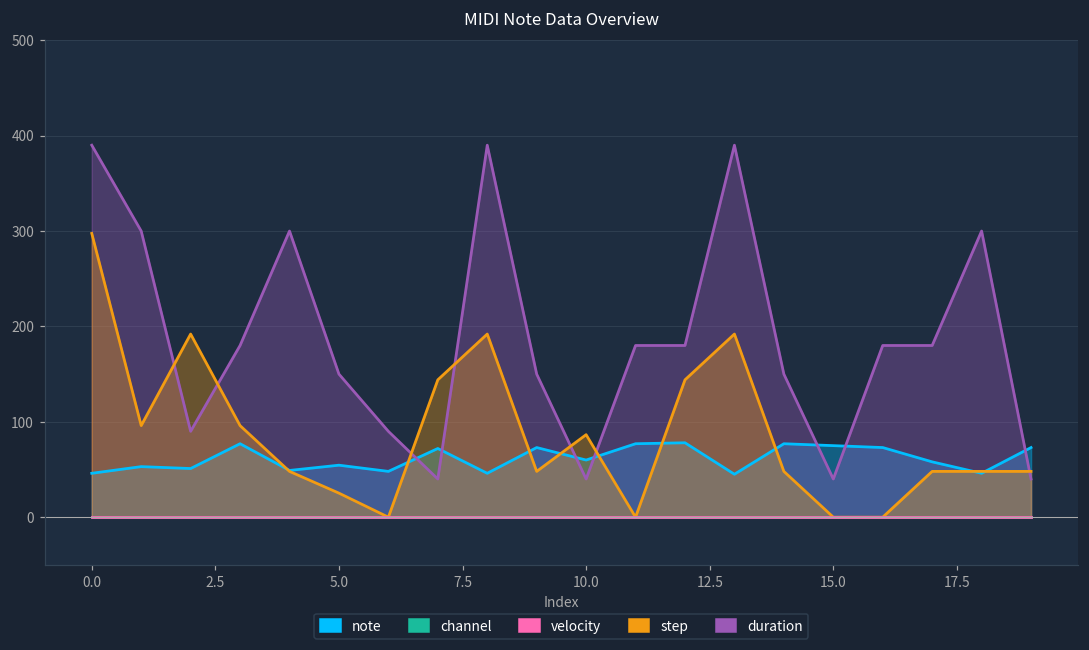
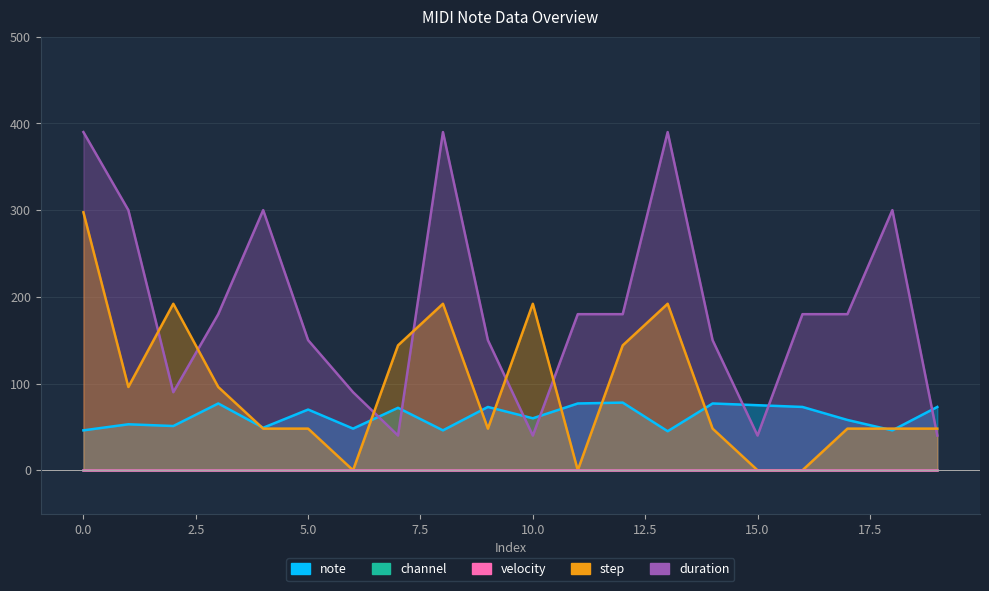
  {
    "note": {
      "0.0": 50,
-     "5.0": 50,
+     "5.0": 70,
      "10.0": 60,
      "15.0": 80
    },
    "step": {
      "0.0": 300,
-     "5.0": 30,
-     "10.0": 90
+     "5.0": 50,
+     "10.0": 190
    }
  }
